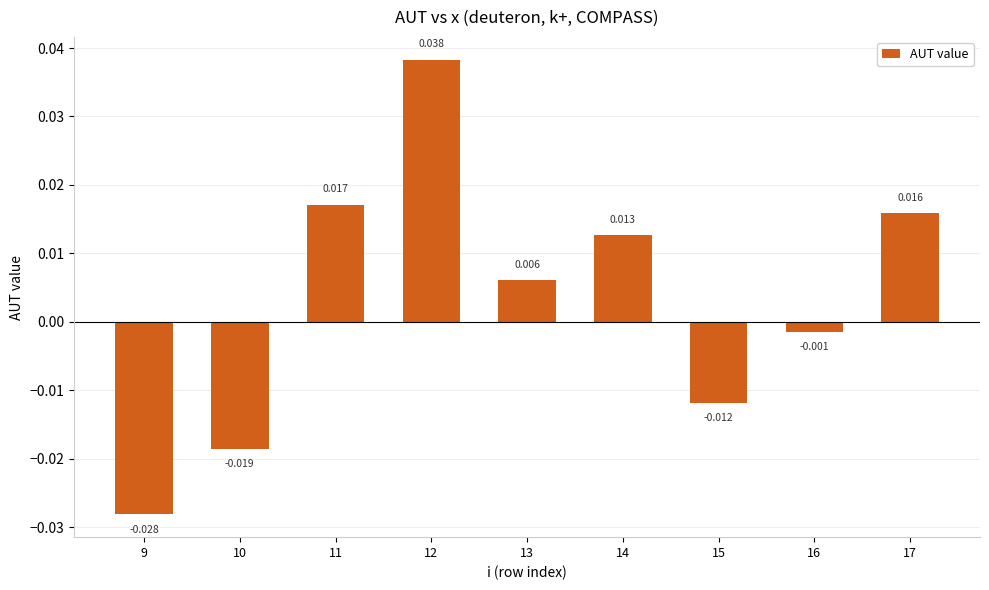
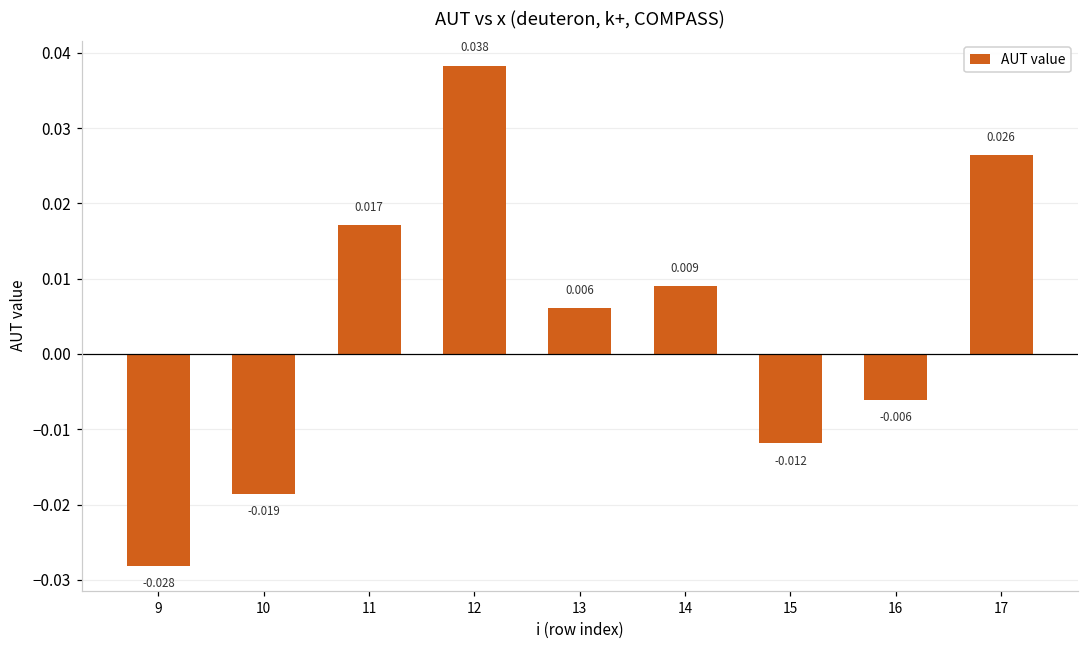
  {
    "9": -0.028,
    "10": -0.019,
    "11": 0.017,
    "12": 0.038,
    "13": 0.006,
-   "14": 0.013,
+   "14": 0.009,
    "15": -0.012,
-   "16": -0.001,
-   "17": 0.016
+   "16": -0.006,
+   "17": 0.026
  }
